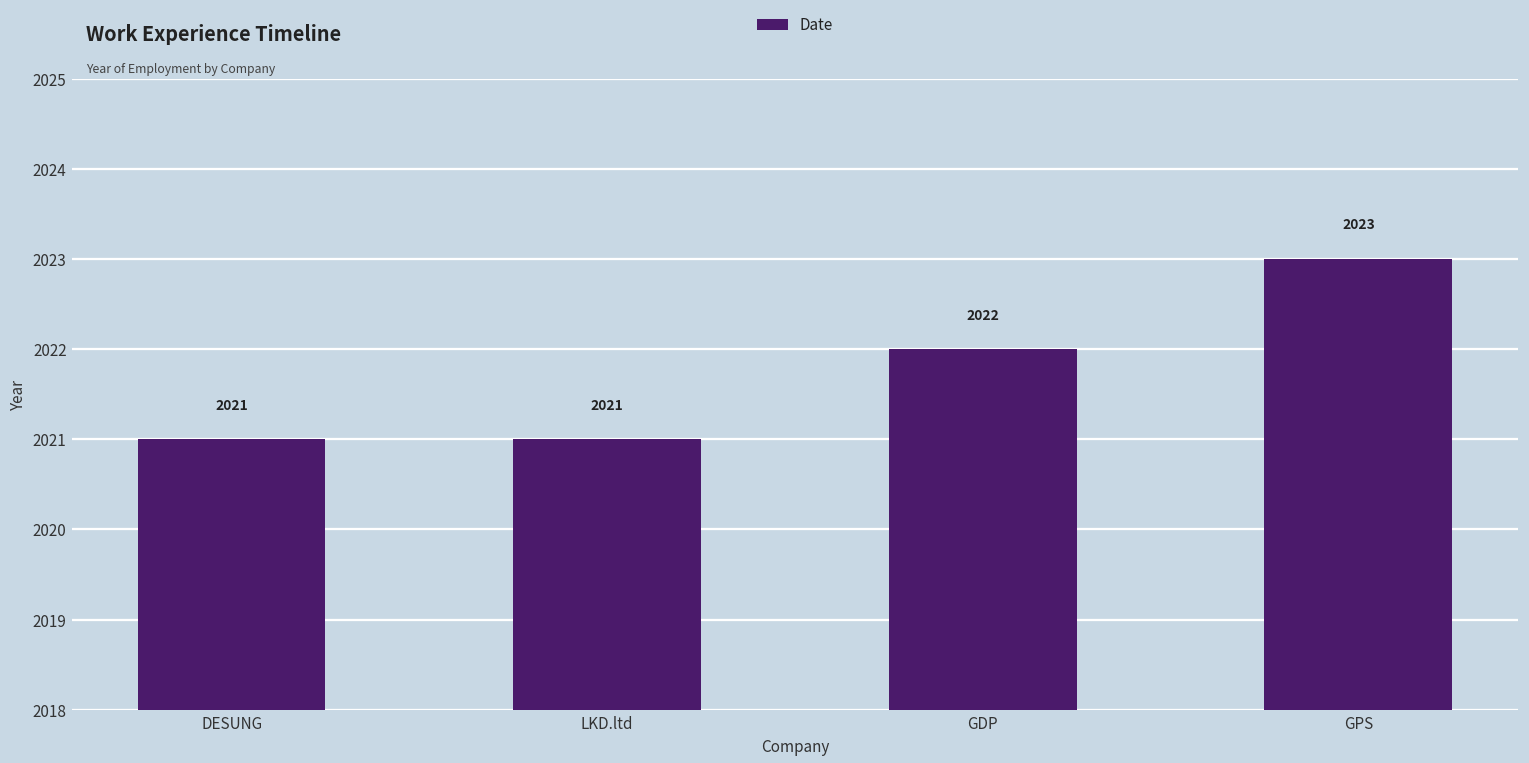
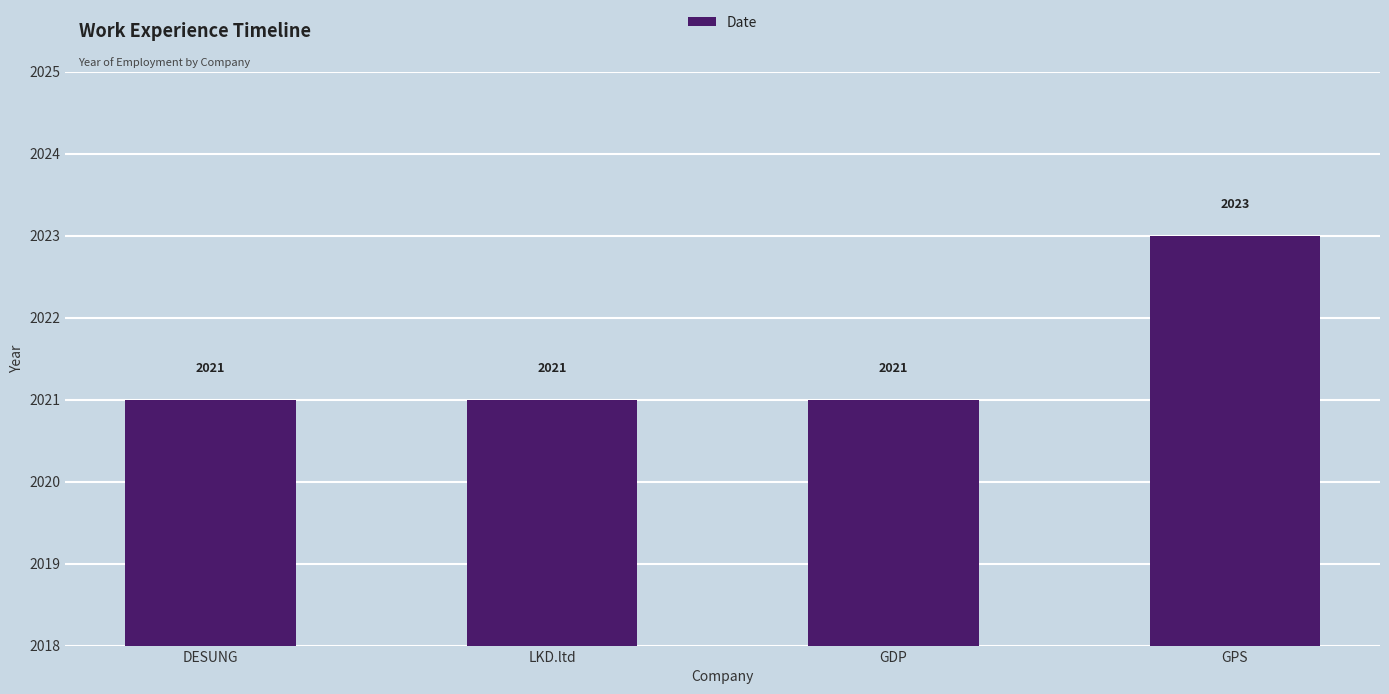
  {
    "DESUNG": 2021,
    "LKD.ltd": 2021,
-   "GDP": 2022,
+   "GDP": 2021,
    "GPS": 2023
  }
